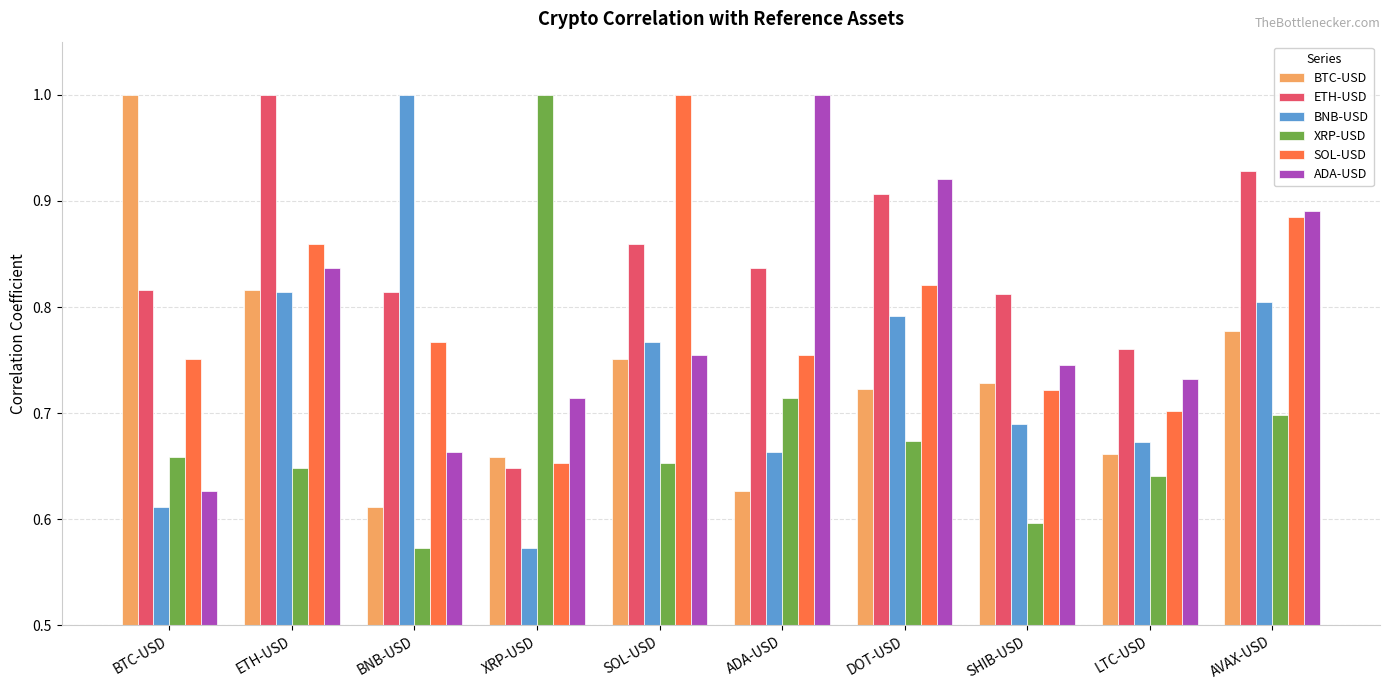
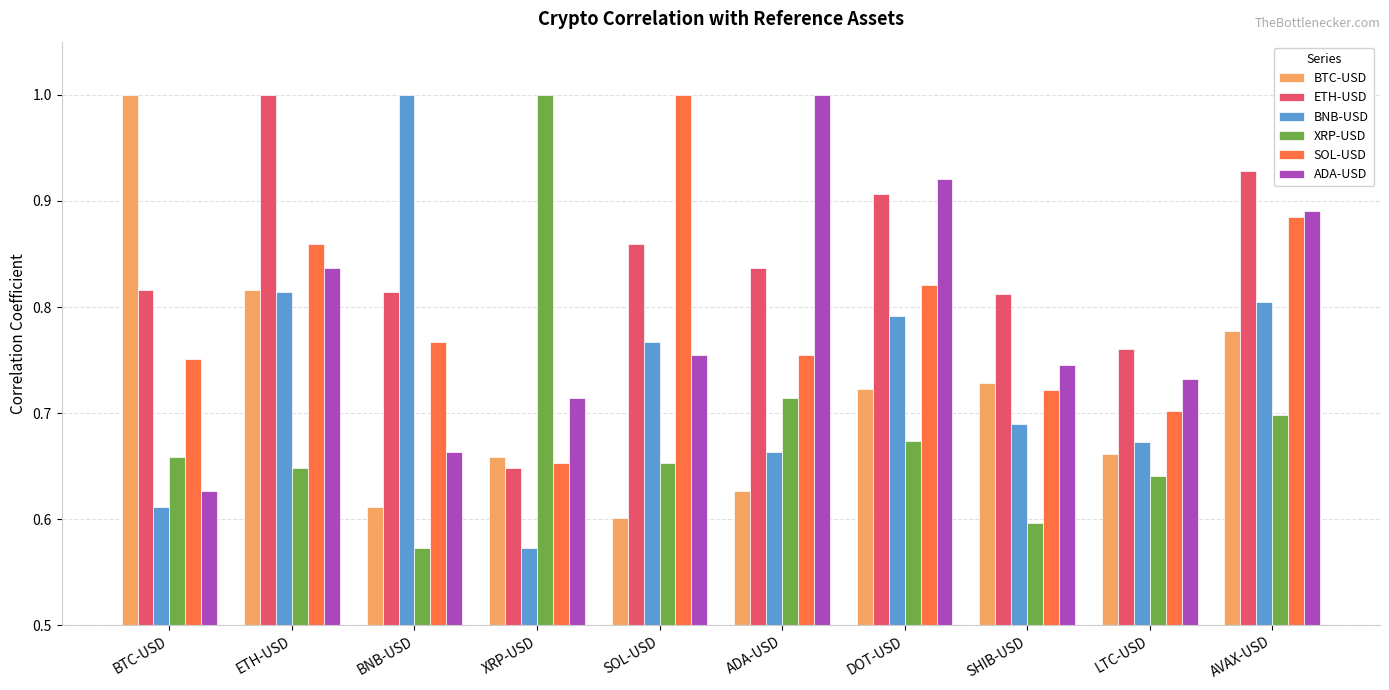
  {
    "BTC-USD": {
      "BTC-USD": 1.000,
      "ETH-USD": 0.816,
      "BNB-USD": 0.612,
      "XRP-USD": 0.659,
-     "SOL-USD": 0.751,
+     "SOL-USD": 0.601,
      "ADA-USD": 0.626,
      "DOT-USD": 0.723,
      "SHIB-USD": 0.728,
      "LTC-USD": 0.661,
      "AVAX-USD": 0.777
    },
    "BNB-USD": {
      "BTC-USD": 0.612,
      "ETH-USD": 0.814,
      "BNB-USD": 1.000,
      "XRP-USD": 0.573,
      "SOL-USD": 0.767,
      "ADA-USD": 0.663,
      "DOT-USD": 0.792,
      "SHIB-USD": 0.690,
      "LTC-USD": 0.673,
      "AVAX-USD": 0.804
    },
    "XRP-USD": {
      "BTC-USD": 0.659,
      "ETH-USD": 0.648,
      "BNB-USD": 0.573,
      "XRP-USD": 1.000,
      "SOL-USD": 0.653,
      "ADA-USD": 0.714,
      "DOT-USD": 0.673,
      "SHIB-USD": 0.596,
      "LTC-USD": 0.641,
      "AVAX-USD": 0.699
    },
    "ADA-USD": {
      "BTC-USD": 0.626,
      "ETH-USD": 0.836,
      "BNB-USD": 0.663,
      "XRP-USD": 0.714,
      "SOL-USD": 0.755,
      "ADA-USD": 1.000,
      "DOT-USD": 0.921,
      "SHIB-USD": 0.745,
      "LTC-USD": 0.732,
      "AVAX-USD": 0.890
    }
  }
